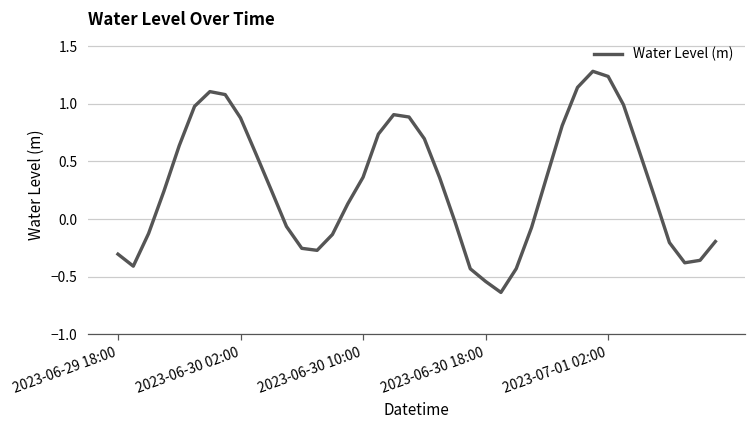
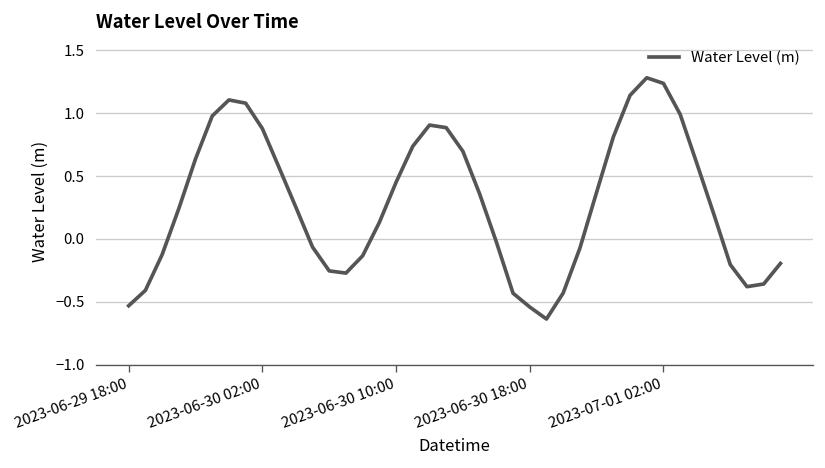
  {
-   "2023-06-29 18:00": -0.30,
+   "2023-06-29 18:00": -0.53,
    "2023-06-30 02:00": 0.88,
-   "2023-06-30 10:00": 0.36,
+   "2023-06-30 10:00": 0.45,
    "2023-06-30 18:00": -0.54,
    "2023-07-01 02:00": 1.24
  }
